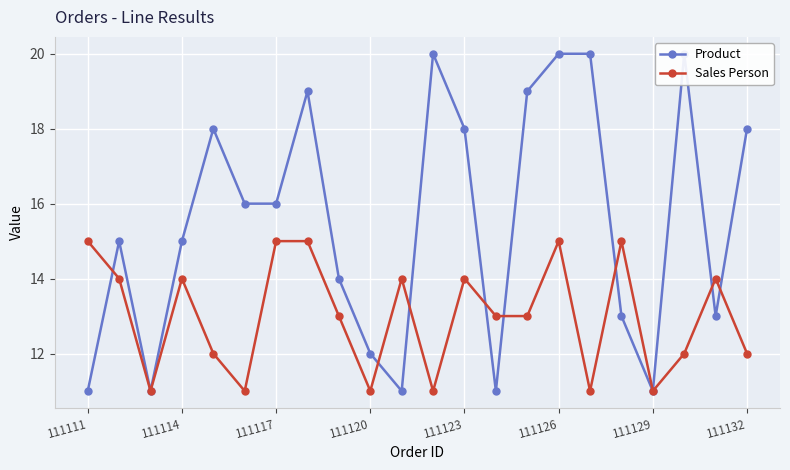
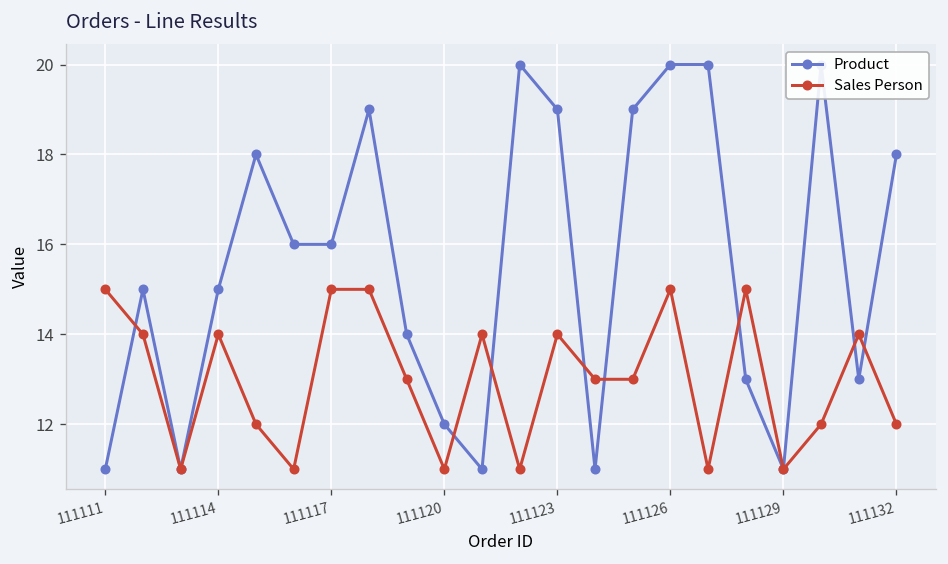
  {
    "Product": {
      "111111": 11,
      "111114": 15,
      "111117": 16,
      "111120": 12,
-     "111123": 18,
+     "111123": 19,
      "111126": 20,
      "111132": 18
    },
    "Sales Person": {
      "111111": 15,
      "111114": 14,
      "111117": 15,
      "111120": 11,
      "111123": 14,
      "111126": 15,
      "111132": 12
    }
  }
